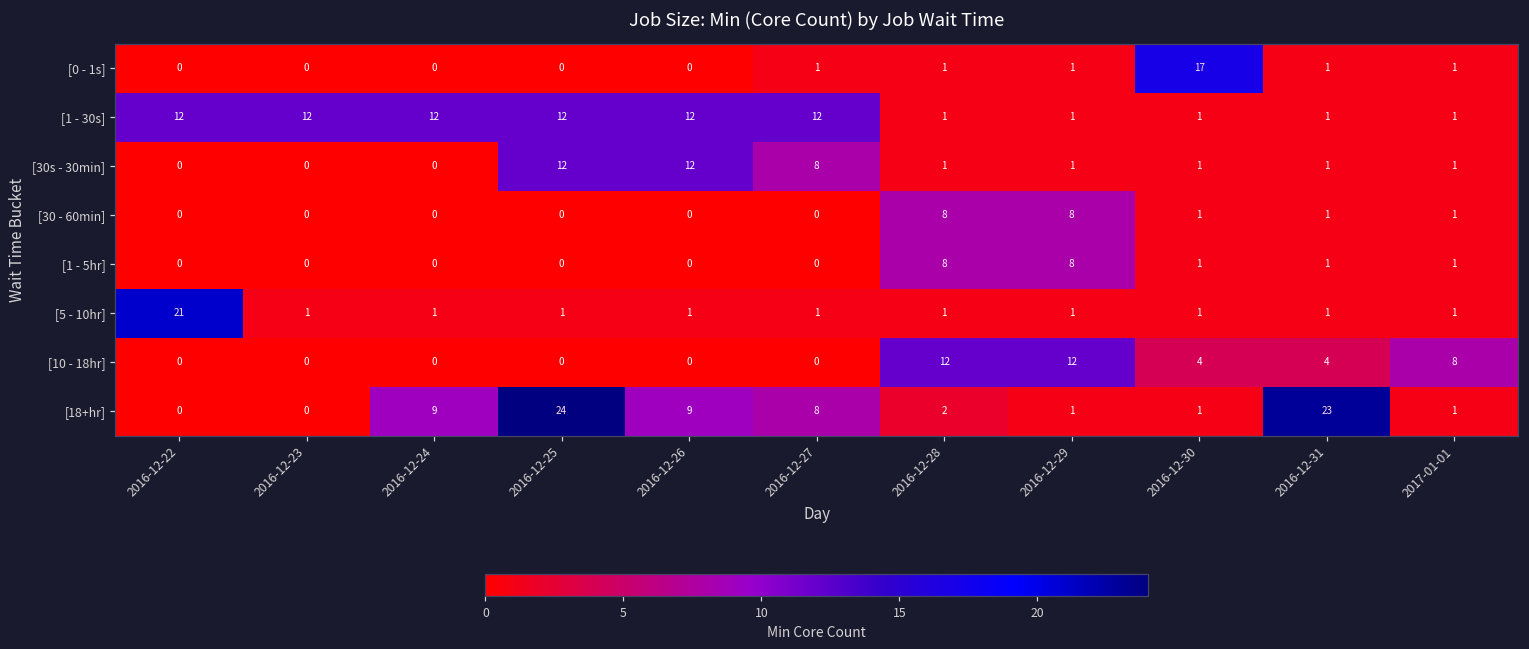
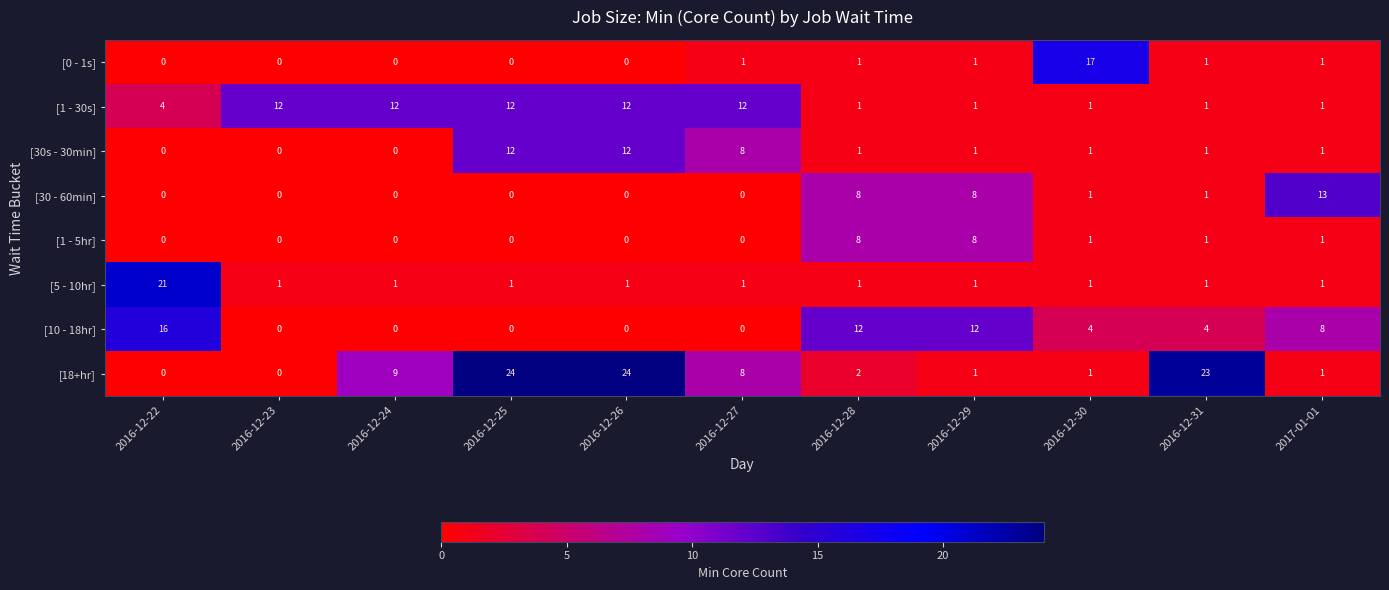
  {
    "[0 - 1s]": {
      "2016-12-22": 0,
      "2016-12-23": 0,
      "2016-12-24": 0,
      "2016-12-25": 0,
      "2016-12-26": 0,
      "2016-12-27": 1,
      "2016-12-28": 1,
      "2016-12-29": 1,
      "2016-12-30": 17,
      "2016-12-31": 1,
      "2017-01-01": 1
    },
    "[1 - 30s]": {
-     "2016-12-22": 12,
+     "2016-12-22": 4,
      "2016-12-23": 12,
      "2016-12-24": 12,
      "2016-12-25": 12,
      "2016-12-26": 12,
      "2016-12-27": 12,
      "2016-12-28": 1,
      "2016-12-29": 1,
      "2016-12-30": 1,
      "2016-12-31": 1,
      "2017-01-01": 1
    },
    "[30s - 30min]": {
      "2016-12-22": 0,
      "2016-12-23": 0,
      "2016-12-24": 0,
      "2016-12-25": 12,
      "2016-12-26": 12,
      "2016-12-27": 8,
      "2016-12-28": 1,
      "2016-12-29": 1,
      "2016-12-30": 1,
      "2016-12-31": 1,
      "2017-01-01": 1
    },
    "[30 - 60min]": {
      "2016-12-22": 0,
      "2016-12-23": 0,
      "2016-12-24": 0,
      "2016-12-25": 0,
      "2016-12-26": 0,
      "2016-12-27": 0,
      "2016-12-28": 8,
      "2016-12-29": 8,
      "2016-12-30": 1,
      "2016-12-31": 1,
-     "2017-01-01": 1
+     "2017-01-01": 13
    },
    "[1 - 5hr]": {
      "2016-12-22": 0,
      "2016-12-23": 0,
      "2016-12-24": 0,
      "2016-12-25": 0,
      "2016-12-26": 0,
      "2016-12-27": 0,
      "2016-12-28": 8,
      "2016-12-29": 8,
      "2016-12-30": 1,
      "2016-12-31": 1,
      "2017-01-01": 1
    },
    "[5 - 10hr]": {
      "2016-12-22": 21,
      "2016-12-23": 1,
      "2016-12-24": 1,
      "2016-12-25": 1,
      "2016-12-26": 1,
      "2016-12-27": 1,
      "2016-12-28": 1,
      "2016-12-29": 1,
      "2016-12-30": 1,
      "2016-12-31": 1,
      "2017-01-01": 1
    },
    "[10 - 18hr]": {
-     "2016-12-22": 0,
+     "2016-12-22": 16,
      "2016-12-23": 0,
      "2016-12-24": 0,
      "2016-12-25": 0,
      "2016-12-26": 0,
      "2016-12-27": 0,
      "2016-12-28": 12,
      "2016-12-29": 12,
      "2016-12-30": 4,
      "2016-12-31": 4,
      "2017-01-01": 8
    },
    "[18+hr]": {
      "2016-12-22": 0,
      "2016-12-23": 0,
      "2016-12-24": 9,
      "2016-12-25": 24,
-     "2016-12-26": 9,
+     "2016-12-26": 24,
      "2016-12-27": 8,
      "2016-12-28": 2,
      "2016-12-29": 1,
      "2016-12-30": 1,
      "2016-12-31": 23,
      "2017-01-01": 1
    }
  }
